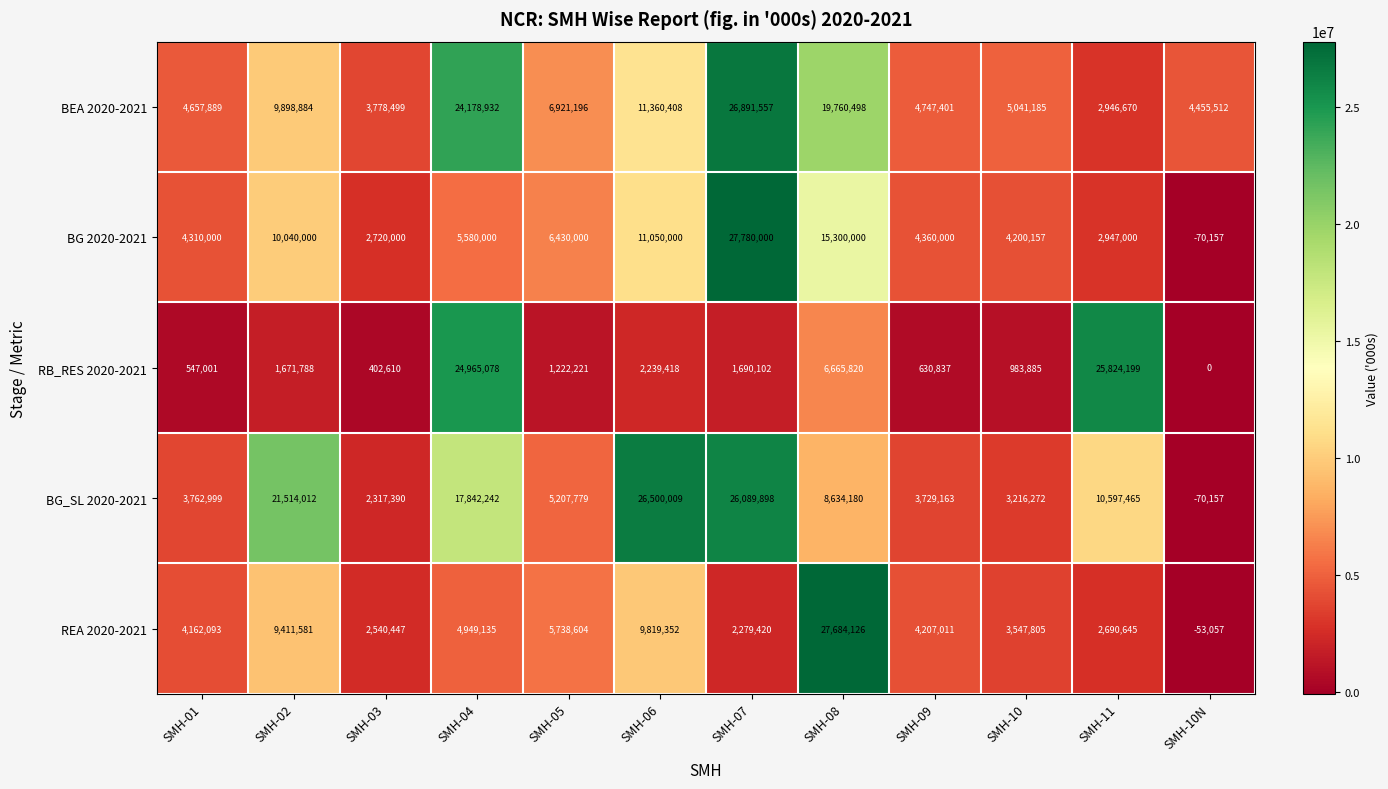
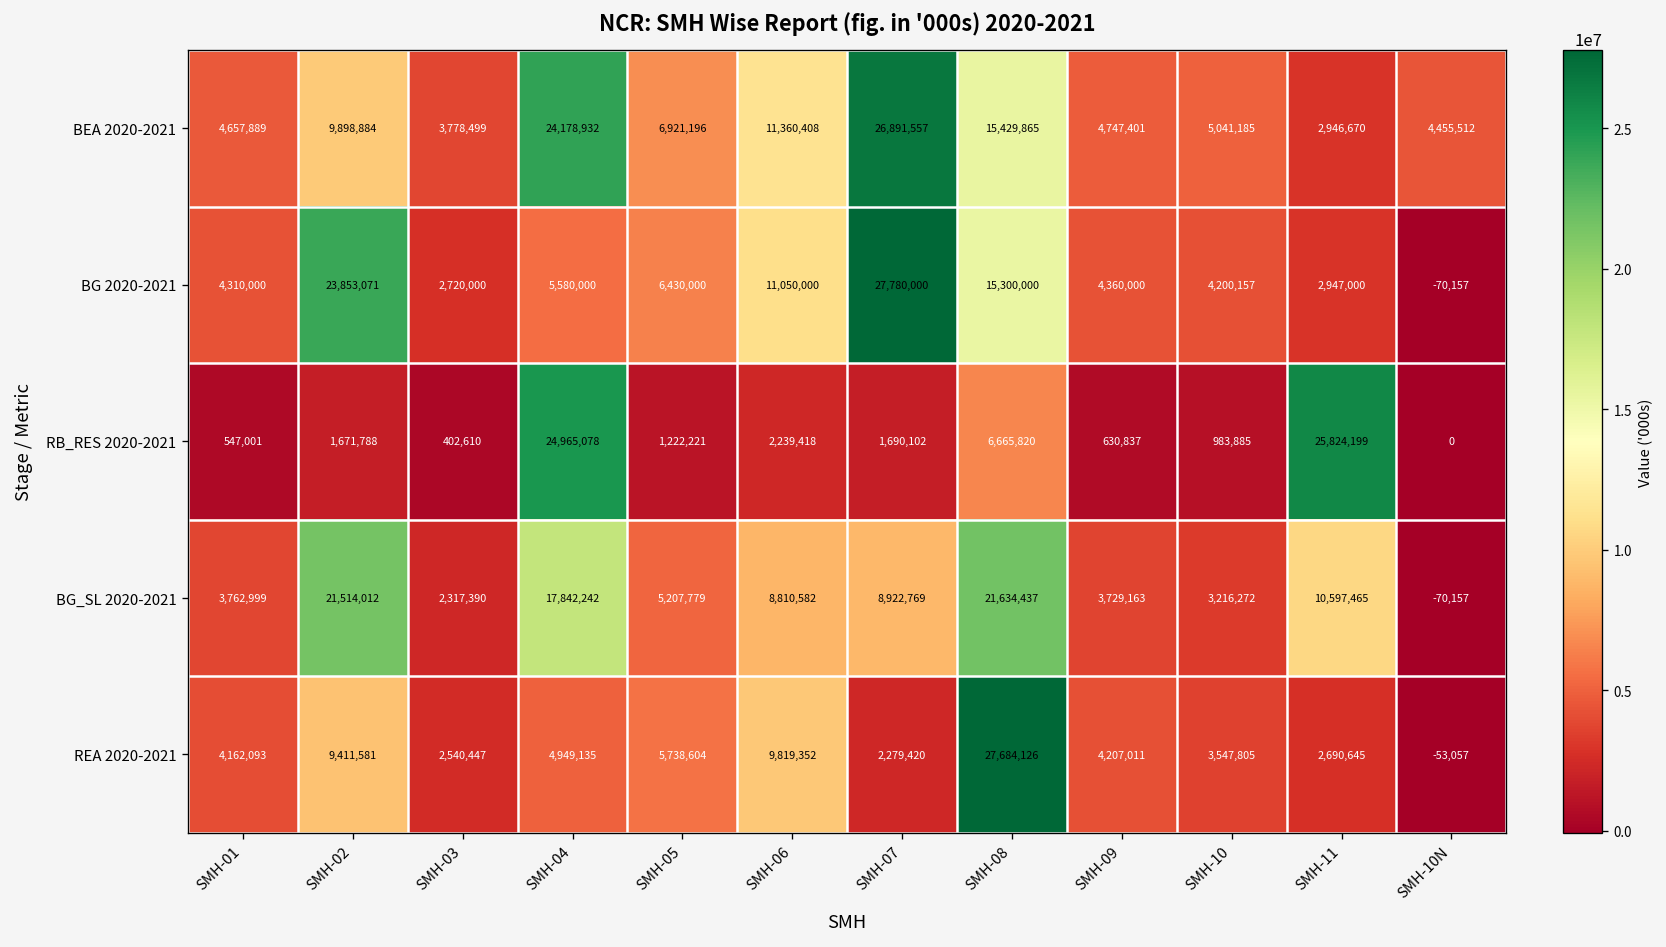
  {
    "BEA 2020-2021": {
      "SMH-01": "4,657,889",
      "SMH-02": "9,898,884",
      "SMH-03": "3,778,499",
      "SMH-04": "24,178,932",
      "SMH-05": "6,921,196",
      "SMH-06": "11,360,408",
      "SMH-07": "26,891,557",
-     "SMH-08": "19,760,498",
+     "SMH-08": "15,429,865",
      "SMH-09": "4,747,401",
      "SMH-10": "5,041,185",
      "SMH-11": "2,946,670",
      "SMH-10N": "4,455,512"
    },
    "BG 2020-2021": {
      "SMH-01": "4,310,000",
-     "SMH-02": "10,040,000",
+     "SMH-02": "23,853,071",
      "SMH-03": "2,720,000",
      "SMH-04": "5,580,000",
      "SMH-05": "6,430,000",
      "SMH-06": "11,050,000",
      "SMH-07": "27,780,000",
      "SMH-08": "15,300,000",
      "SMH-09": "4,360,000",
      "SMH-10": "4,200,157",
      "SMH-11": "2,947,000",
      "SMH-10N": "-70,157"
    },
    "RB_RES 2020-2021": {
      "SMH-01": "547,001",
      "SMH-02": "1,671,788",
      "SMH-03": "402,610",
      "SMH-04": "24,965,078",
      "SMH-05": "1,222,221",
      "SMH-06": "2,239,418",
      "SMH-07": "1,690,102",
      "SMH-08": "6,665,820",
      "SMH-09": "630,837",
      "SMH-10": "983,885",
      "SMH-11": "25,824,199",
      "SMH-10N": "0"
    },
    "BG_SL 2020-2021": {
      "SMH-01": "3,762,999",
      "SMH-02": "21,514,012",
      "SMH-03": "2,317,390",
      "SMH-04": "17,842,242",
      "SMH-05": "5,207,779",
-     "SMH-06": "26,500,009",
-     "SMH-07": "26,089,898",
-     "SMH-08": "8,634,180",
+     "SMH-06": "8,810,582",
+     "SMH-07": "8,922,769",
+     "SMH-08": "21,634,437",
      "SMH-09": "3,729,163",
      "SMH-10": "3,216,272",
      "SMH-11": "10,597,465",
      "SMH-10N": "-70,157"
    },
    "REA 2020-2021": {
      "SMH-01": "4,162,093",
      "SMH-02": "9,411,581",
      "SMH-03": "2,540,447",
      "SMH-04": "4,949,135",
      "SMH-05": "5,738,604",
      "SMH-06": "9,819,352",
      "SMH-07": "2,279,420",
      "SMH-08": "27,684,126",
      "SMH-09": "4,207,011",
      "SMH-10": "3,547,805",
      "SMH-11": "2,690,645",
      "SMH-10N": "-53,057"
    }
  }
